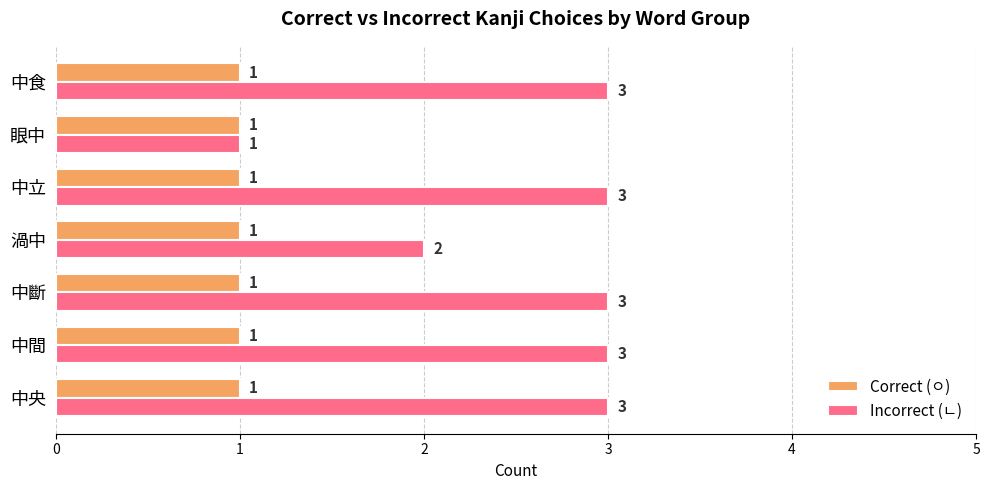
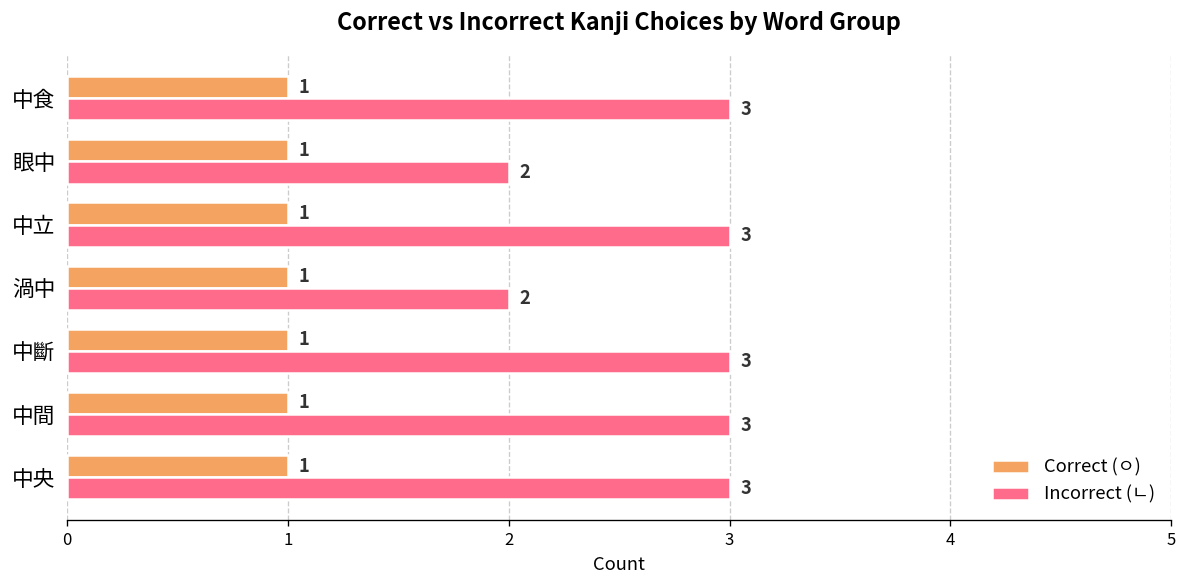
  {
    "Correct (ㅇ)": {
      "中食": 1,
      "眼中": 1,
      "中立": 1,
      "渦中": 1,
      "中斷": 1,
      "中間": 1,
      "中央": 1
    },
    "Incorrect (ㄴ)": {
      "中食": 3,
-     "眼中": 1,
+     "眼中": 2,
      "中立": 3,
      "渦中": 2,
      "中斷": 3,
      "中間": 3,
      "中央": 3
    }
  }
